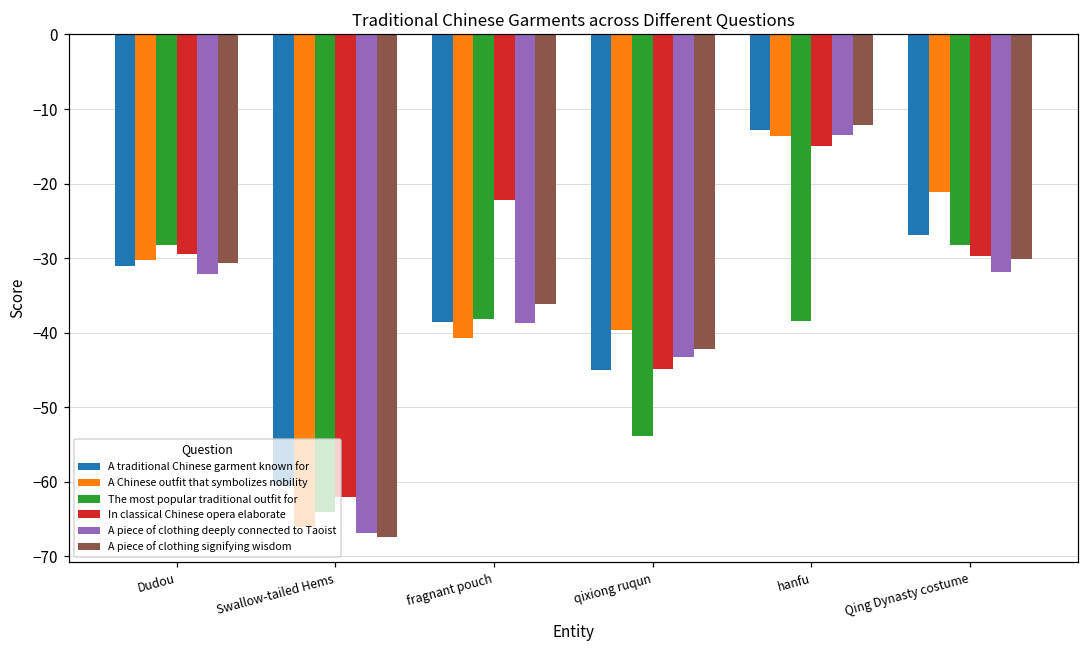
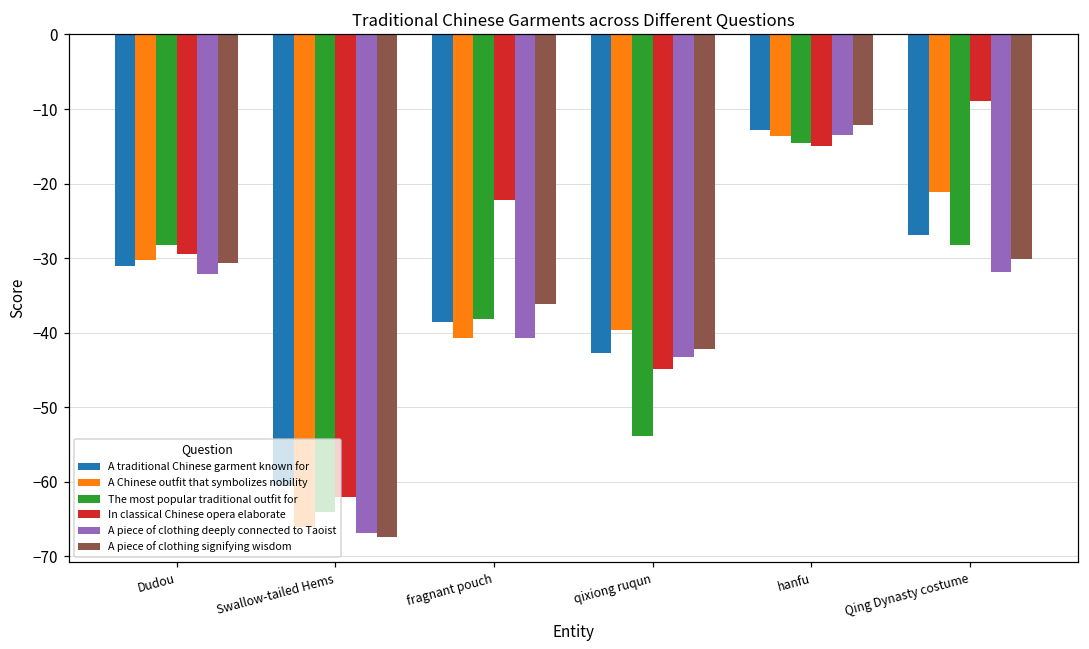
  {
    "A traditional Chinese garment known for": {
      "Dudou": -31,
      "fragnant pouch": -39,
-     "qixiong ruqun": -45,
+     "qixiong ruqun": -43,
      "hanfu": -13,
      "Qing Dynasty costume": -27
    },
    "A Chinese outfit that symbolizes nobility": {
      "Dudou": -30,
      "fragnant pouch": -41,
      "qixiong ruqun": -40,
      "hanfu": -14,
      "Qing Dynasty costume": -21
    },
    "The most popular traditional outfit for": {
      "Dudou": -28,
      "fragnant pouch": -38,
      "qixiong ruqun": -54,
-     "hanfu": -38,
+     "hanfu": -14,
      "Qing Dynasty costume": -28
    },
    "In classical Chinese opera elaborate": {
      "Dudou": -29,
      "Swallow-tailed Hems": -62,
      "fragnant pouch": -22,
      "qixiong ruqun": -45,
      "hanfu": -15,
-     "Qing Dynasty costume": -30
+     "Qing Dynasty costume": -9
    },
    "A piece of clothing deeply connected to Taoist": {
      "Dudou": -32,
      "Swallow-tailed Hems": -67,
-     "fragnant pouch": -39,
+     "fragnant pouch": -41,
      "qixiong ruqun": -43,
      "hanfu": -14,
      "Qing Dynasty costume": -32
    },
    "A piece of clothing signifying wisdom": {
      "Dudou": -31,
      "Swallow-tailed Hems": -67,
      "fragnant pouch": -36,
      "qixiong ruqun": -42,
      "hanfu": -12,
      "Qing Dynasty costume": -30
    }
  }
